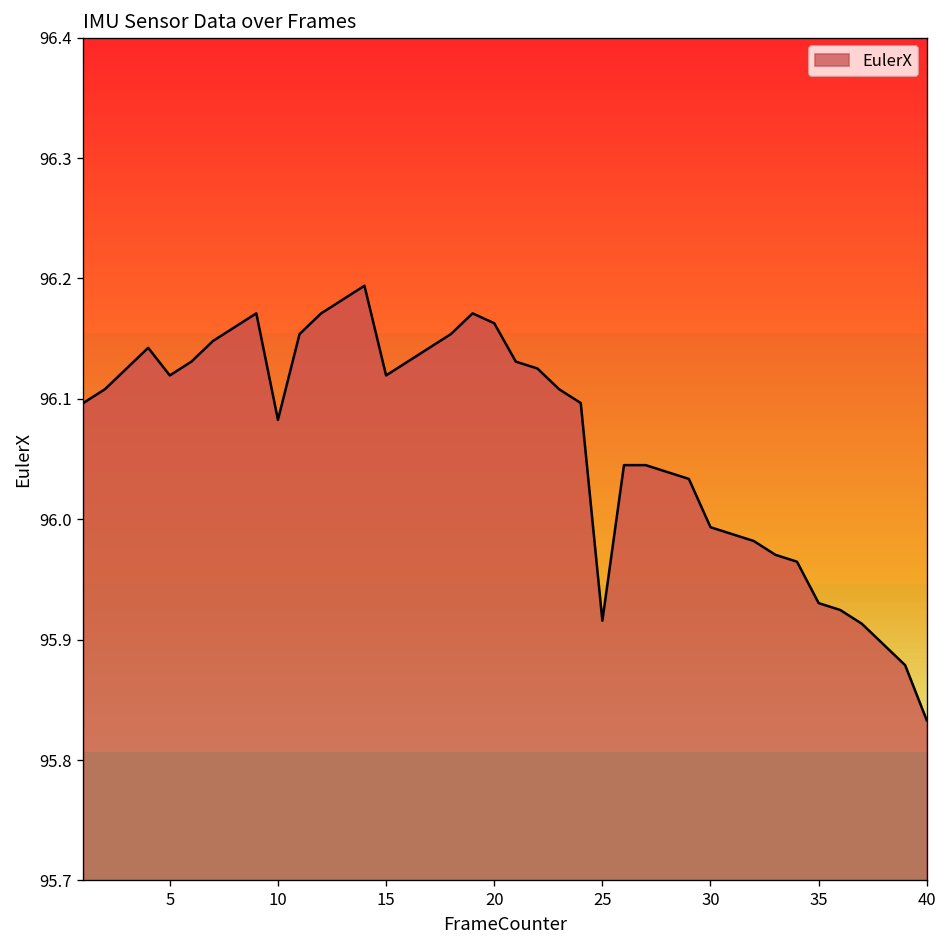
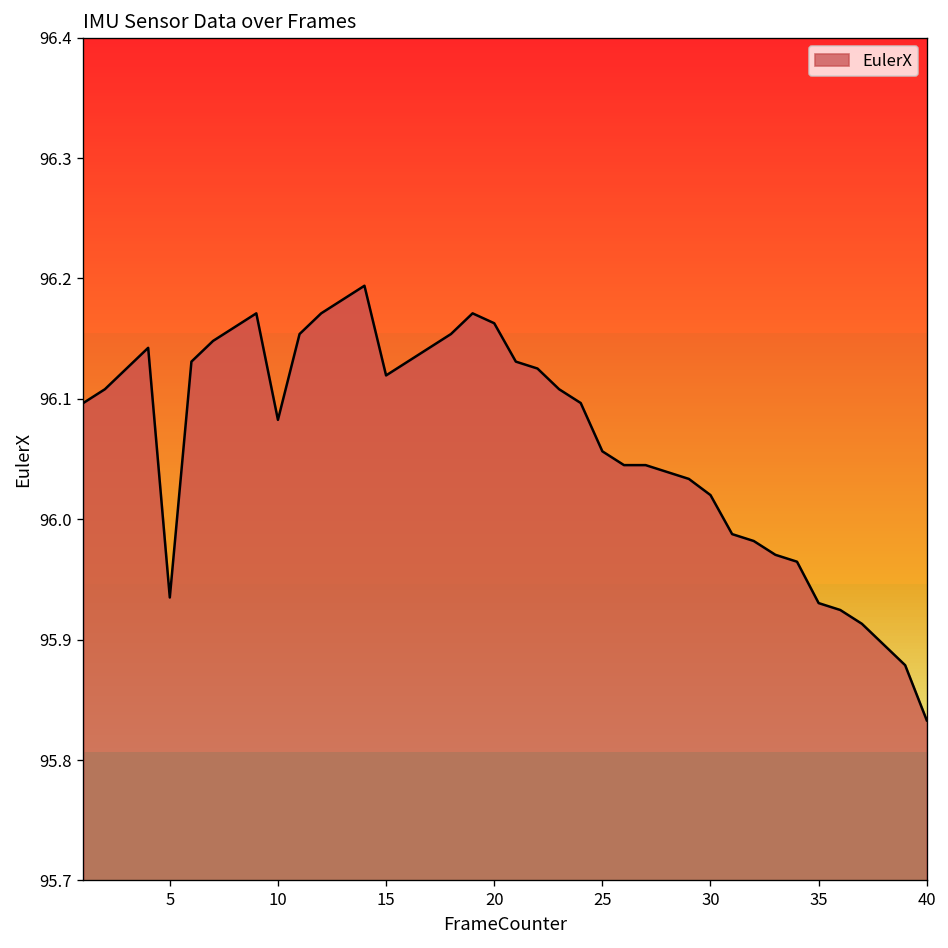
  {
-   "5": 96.119,
+   "5": 95.935,
    "10": 96.083,
    "15": 96.119,
    "20": 96.163,
-   "25": 95.916,
-   "30": 95.993,
+   "25": 96.056,
+   "30": 96.020,
    "35": 95.930,
    "40": 95.833
  }
